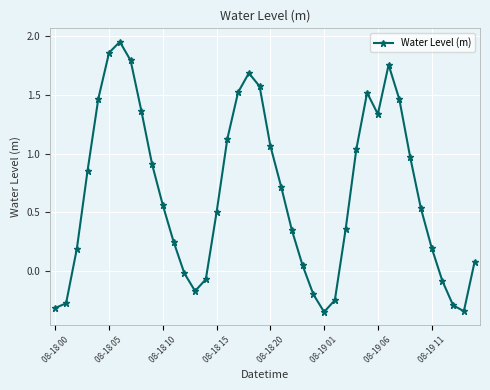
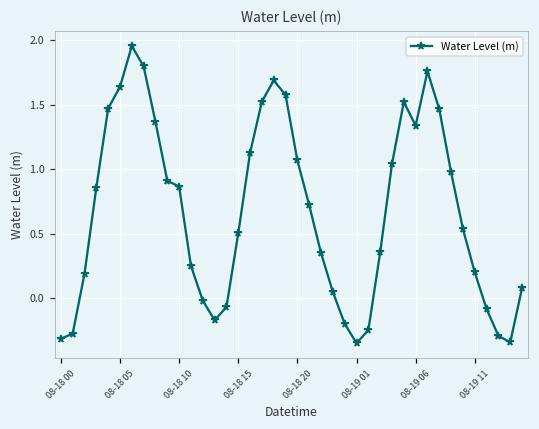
  {
    "08-18 00": -0.31,
-   "08-18 05": 1.86,
-   "08-18 10": 0.56,
+   "08-18 05": 1.64,
+   "08-18 10": 0.86,
    "08-18 15": 0.50,
    "08-18 20": 1.07,
    "08-19 01": -0.35,
    "08-19 06": 1.34,
    "08-19 11": 0.20
  }
